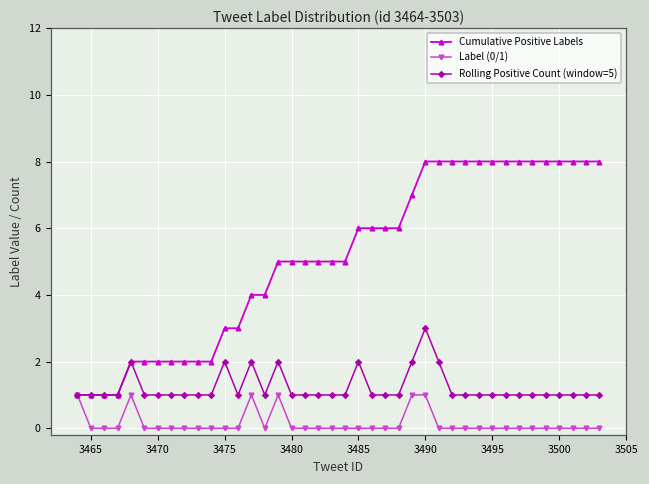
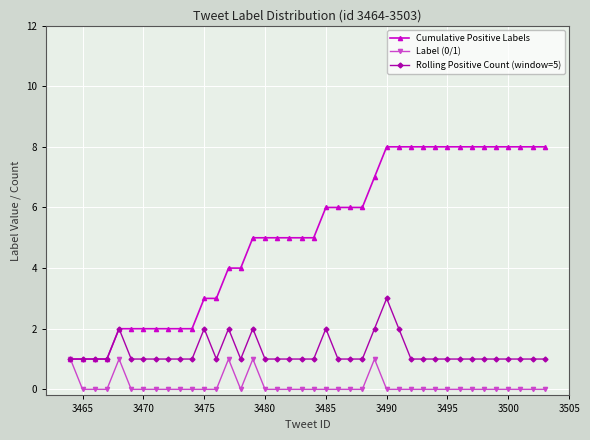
  {
    "Label (0/1)": {
      "3465": 0,
      "3470": 0,
      "3475": 0,
      "3480": 0,
      "3485": 0,
-     "3490": 1,
+     "3490": 0,
      "3495": 0,
      "3500": 0
    }
  }
